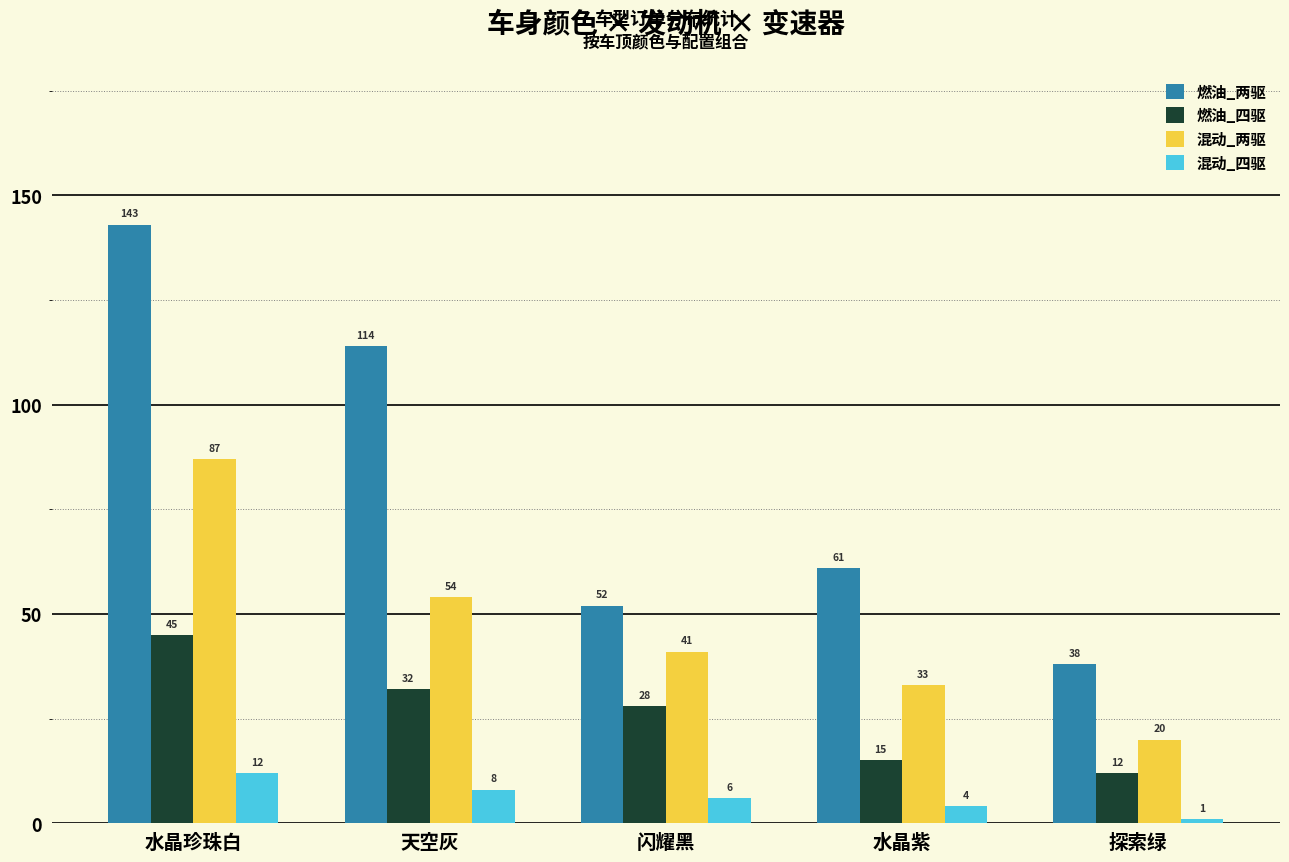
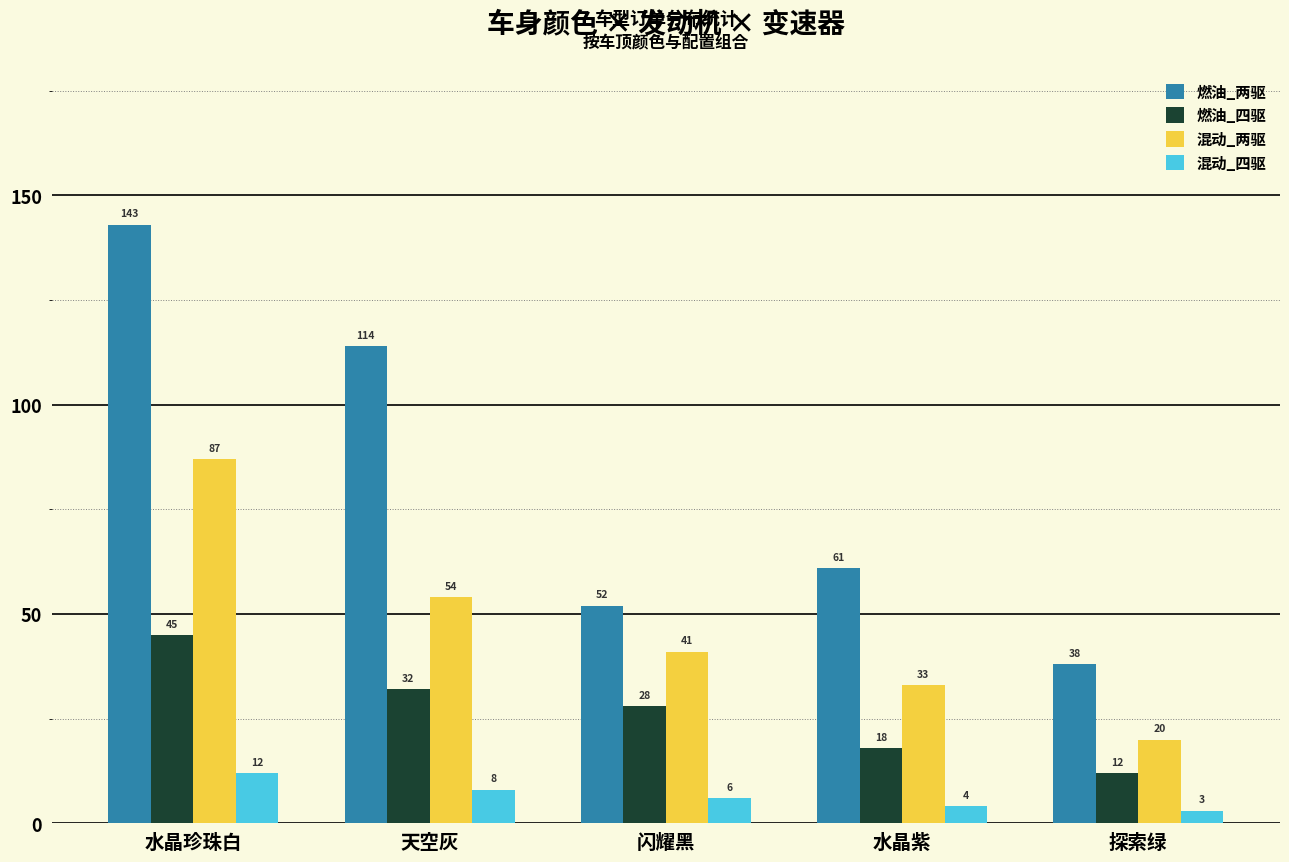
  {
    "燃油_两驱": {
      "水晶珍珠白": 143,
      "天空灰": 114,
      "闪耀黑": 52,
      "水晶紫": 61,
      "探索绿": 38
    },
    "燃油_四驱": {
      "水晶珍珠白": 45,
      "天空灰": 32,
      "闪耀黑": 28,
-     "水晶紫": 15,
+     "水晶紫": 18,
      "探索绿": 12
    },
    "混动_两驱": {
      "水晶珍珠白": 87,
      "天空灰": 54,
      "闪耀黑": 41,
      "水晶紫": 33,
      "探索绿": 20
    },
    "混动_四驱": {
      "水晶珍珠白": 12,
      "天空灰": 8,
      "闪耀黑": 6,
      "水晶紫": 4,
-     "探索绿": 1
+     "探索绿": 3
    }
  }
